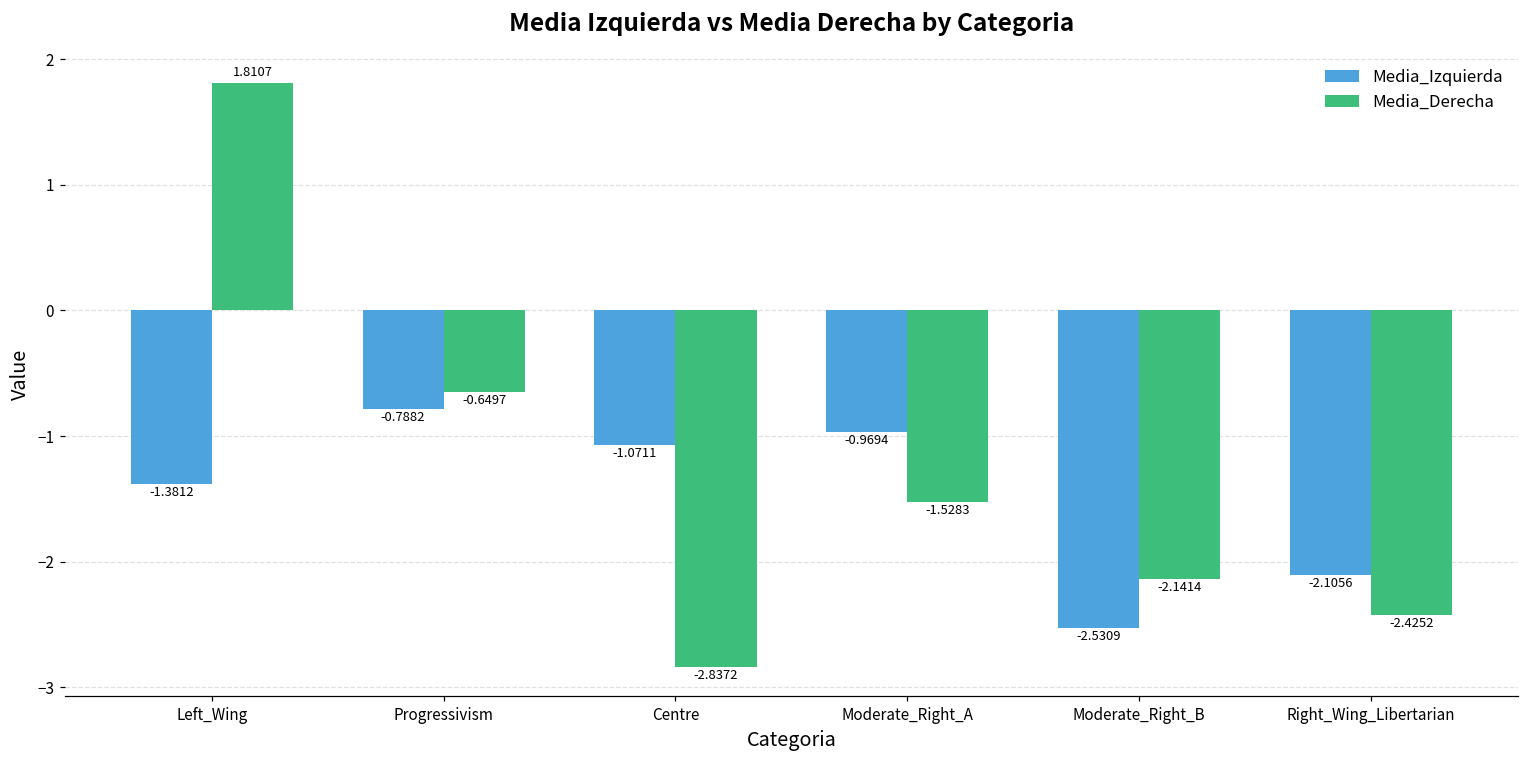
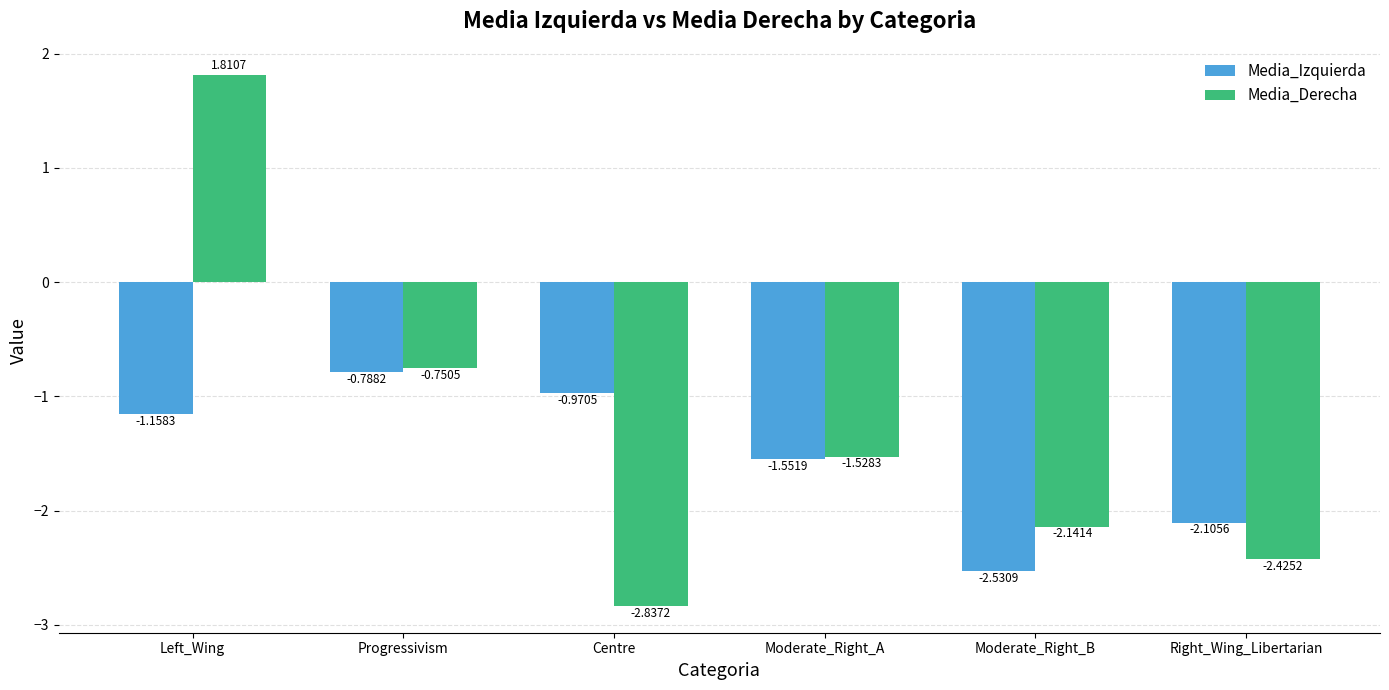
  {
    "Media_Izquierda": {
-     "Left_Wing": -1.3812,
+     "Left_Wing": -1.1583,
      "Progressivism": -0.7882,
-     "Centre": -1.0711,
-     "Moderate_Right_A": -0.9694,
+     "Centre": -0.9705,
+     "Moderate_Right_A": -1.5519,
      "Moderate_Right_B": -2.5309,
      "Right_Wing_Libertarian": -2.1056
    },
    "Media_Derecha": {
      "Left_Wing": 1.8107,
-     "Progressivism": -0.6497,
+     "Progressivism": -0.7505,
      "Centre": -2.8372,
      "Moderate_Right_A": -1.5283,
      "Moderate_Right_B": -2.1414,
      "Right_Wing_Libertarian": -2.4252
    }
  }
